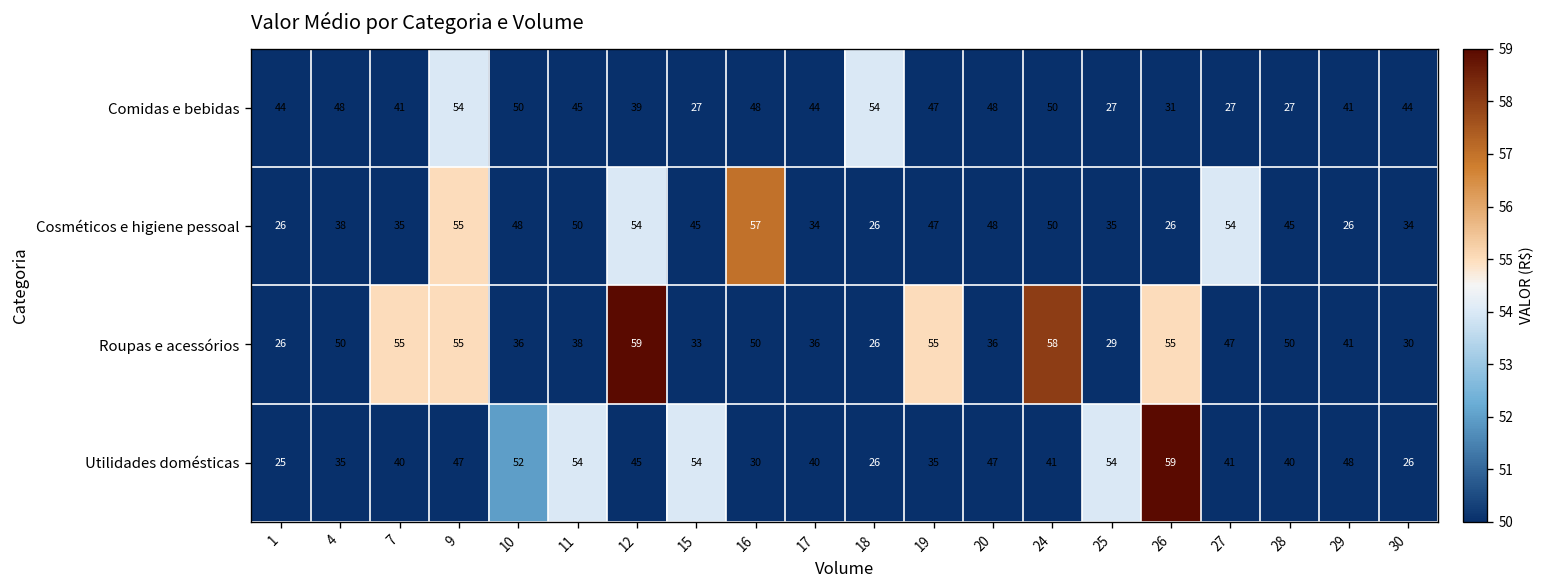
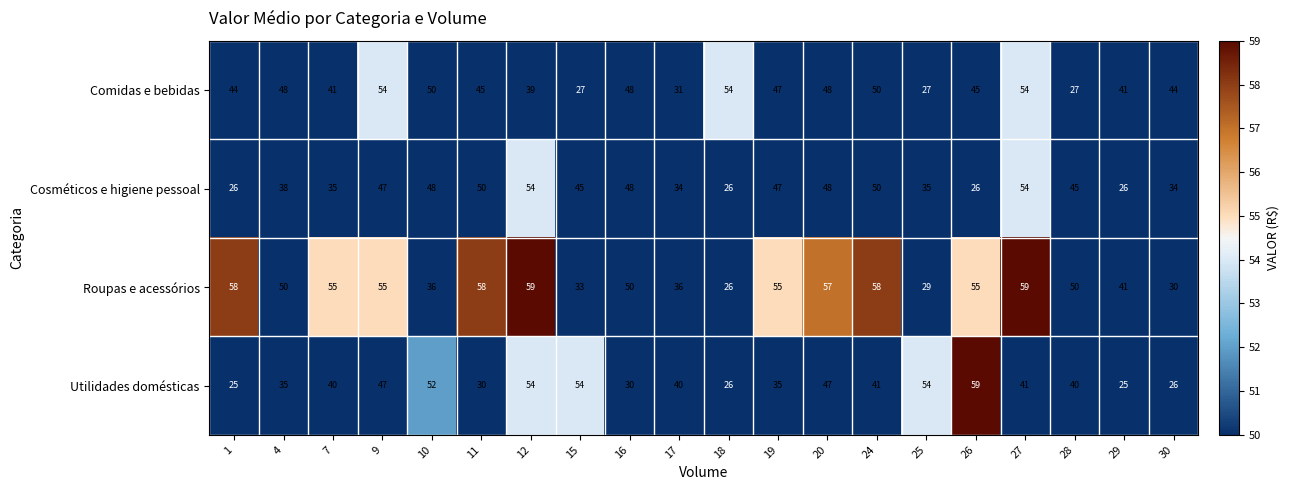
  {
    "Comidas e bebidas": {
      "1": 44,
      "4": 48,
      "7": 41,
      "9": 54,
      "10": 50,
      "11": 45,
      "12": 39,
      "15": 27,
      "16": 48,
-     "17": 44,
+     "17": 31,
      "18": 54,
      "19": 47,
      "20": 48,
      "24": 50,
      "25": 27,
-     "26": 31,
-     "27": 27,
+     "26": 45,
+     "27": 54,
      "28": 27,
      "29": 41,
      "30": 44
    },
    "Cosméticos e higiene pessoal": {
      "1": 26,
      "4": 38,
      "7": 35,
-     "9": 55,
+     "9": 47,
      "10": 48,
      "11": 50,
      "12": 54,
      "15": 45,
-     "16": 57,
+     "16": 48,
      "17": 34,
      "18": 26,
      "19": 47,
      "20": 48,
      "24": 50,
      "25": 35,
      "26": 26,
      "27": 54,
      "28": 45,
      "29": 26,
      "30": 34
    },
    "Roupas e acessórios": {
-     "1": 26,
+     "1": 58,
      "4": 50,
      "7": 55,
      "9": 55,
      "10": 36,
-     "11": 38,
+     "11": 58,
      "12": 59,
      "15": 33,
      "16": 50,
      "17": 36,
      "18": 26,
      "19": 55,
-     "20": 36,
+     "20": 57,
      "24": 58,
      "25": 29,
      "26": 55,
-     "27": 47,
+     "27": 59,
      "28": 50,
      "29": 41,
      "30": 30
    },
    "Utilidades domésticas": {
      "1": 25,
      "4": 35,
      "7": 40,
      "9": 47,
      "10": 52,
-     "11": 54,
-     "12": 45,
+     "11": 30,
+     "12": 54,
      "15": 54,
      "16": 30,
      "17": 40,
      "18": 26,
      "19": 35,
      "20": 47,
      "24": 41,
      "25": 54,
      "26": 59,
      "27": 41,
      "28": 40,
-     "29": 48,
+     "29": 25,
      "30": 26
    }
  }
